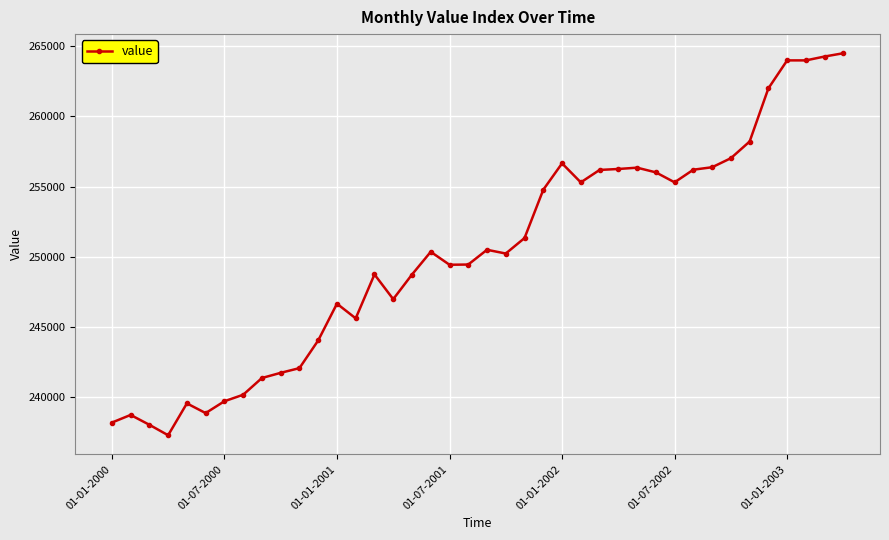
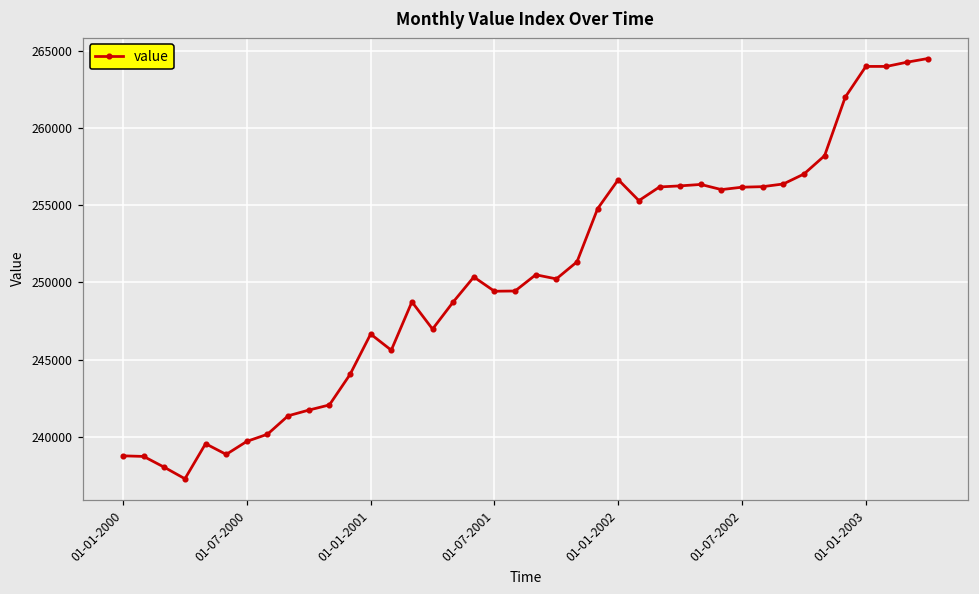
  {
-   "01-01-2000": 238200,
+   "01-01-2000": 238800,
    "01-07-2000": 239700,
    "01-01-2001": 246700,
    "01-07-2001": 249400,
    "01-01-2002": 256700,
-   "01-07-2002": 255300,
+   "01-07-2002": 256200,
    "01-01-2003": 264000
  }
